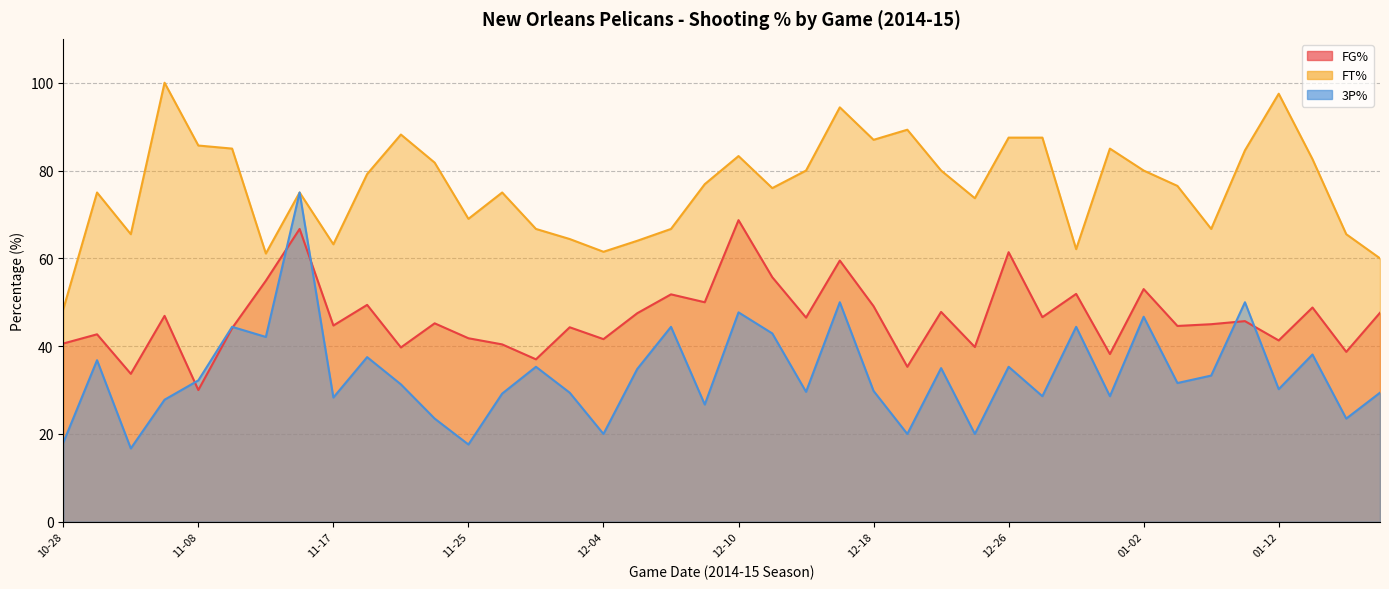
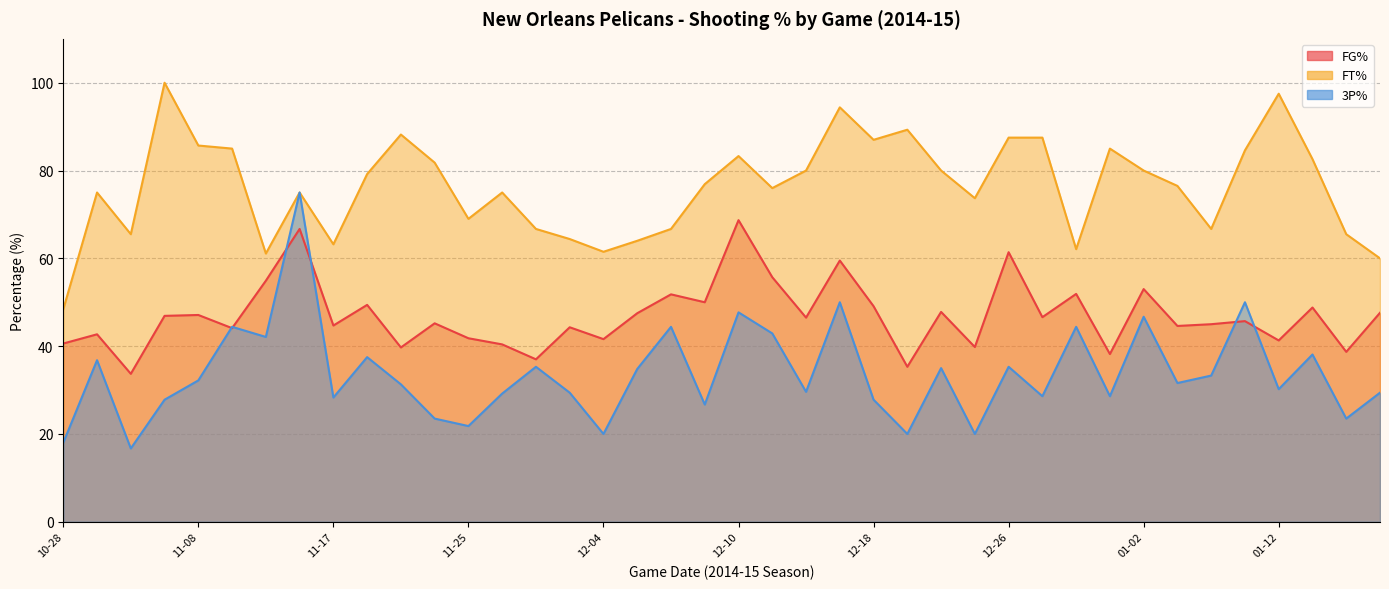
  {
    "FG%": {
      "10-28": 41,
-     "11-08": 30,
+     "11-08": 47,
      "11-17": 45,
      "11-25": 42,
      "12-04": 42,
      "12-10": 69,
      "12-18": 49,
      "12-26": 61,
      "01-02": 53,
      "01-12": 41
    },
    "FT%": {
      "10-28": 48,
      "11-08": 86,
      "11-17": 63,
      "11-25": 69,
      "12-04": 62,
      "12-10": 83,
      "12-18": 87,
      "12-26": 88,
      "01-02": 80,
      "01-12": 98
    },
    "3P%": {
      "10-28": 18,
      "11-08": 32,
      "11-17": 28,
-     "11-25": 18,
+     "11-25": 22,
      "12-04": 20,
      "12-10": 48,
-     "12-18": 30,
+     "12-18": 28,
      "12-26": 35,
      "01-02": 47,
      "01-12": 30
    }
  }
